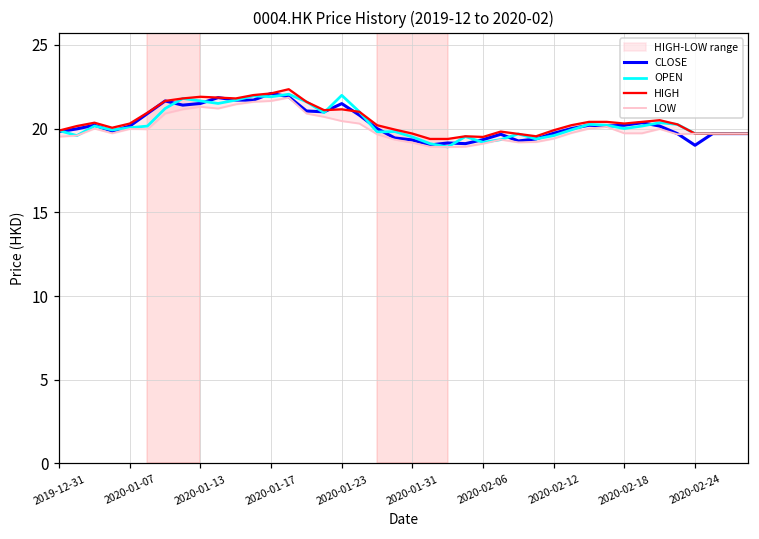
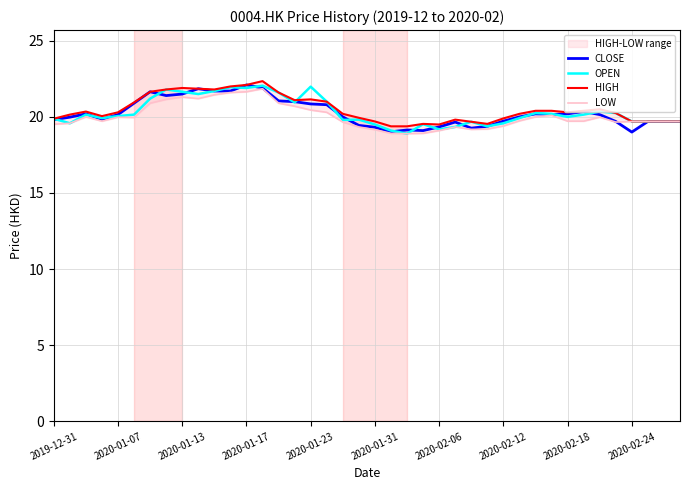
  {
    "CLOSE": {
-     "2020-01-23": 21.5,
+     "2020-01-23": 20.9,
      "2020-02-24": 19.0
    },
    "OPEN": {
      "2020-01-17": 21.9,
      "2020-01-23": 22.0,
      "2020-01-31": 19.5,
      "2020-02-18": 20.0
    }
  }
